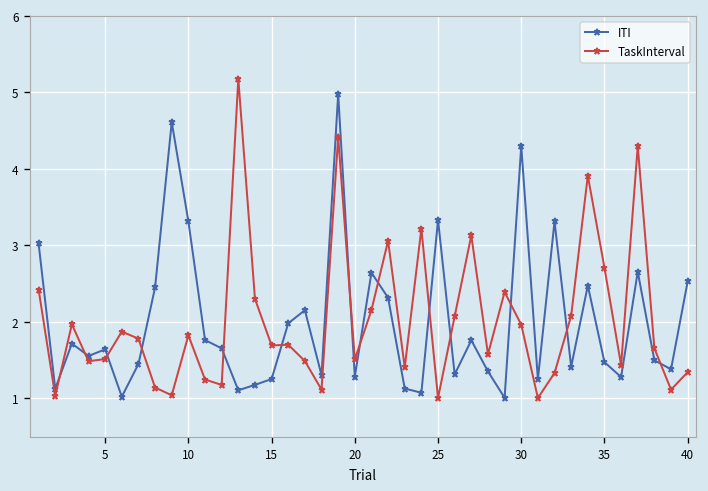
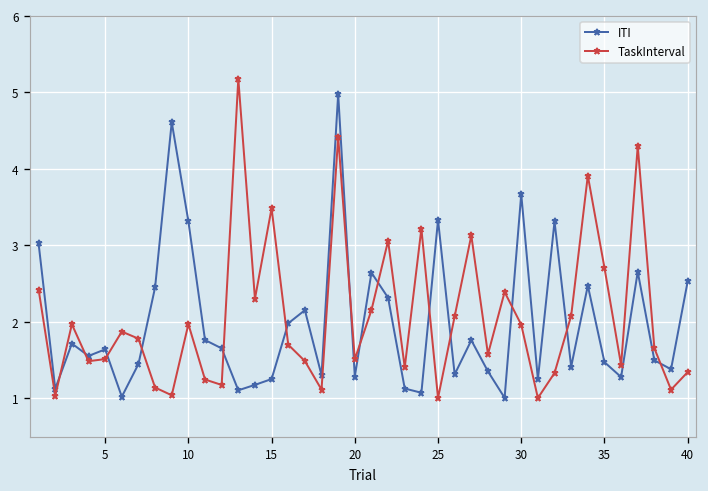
  {
    "ITI": {
      "5": 1.6,
      "10": 3.3,
      "15": 1.3,
      "20": 1.3,
      "25": 3.3,
-     "30": 4.3,
+     "30": 3.7,
      "35": 1.5,
      "40": 2.5
    },
    "TaskInterval": {
      "5": 1.5,
-     "10": 1.8,
-     "15": 1.7,
+     "10": 2.0,
+     "15": 3.5,
      "20": 1.5,
      "25": 1.0,
      "30": 2.0,
      "35": 2.7,
      "40": 1.3
    }
  }
